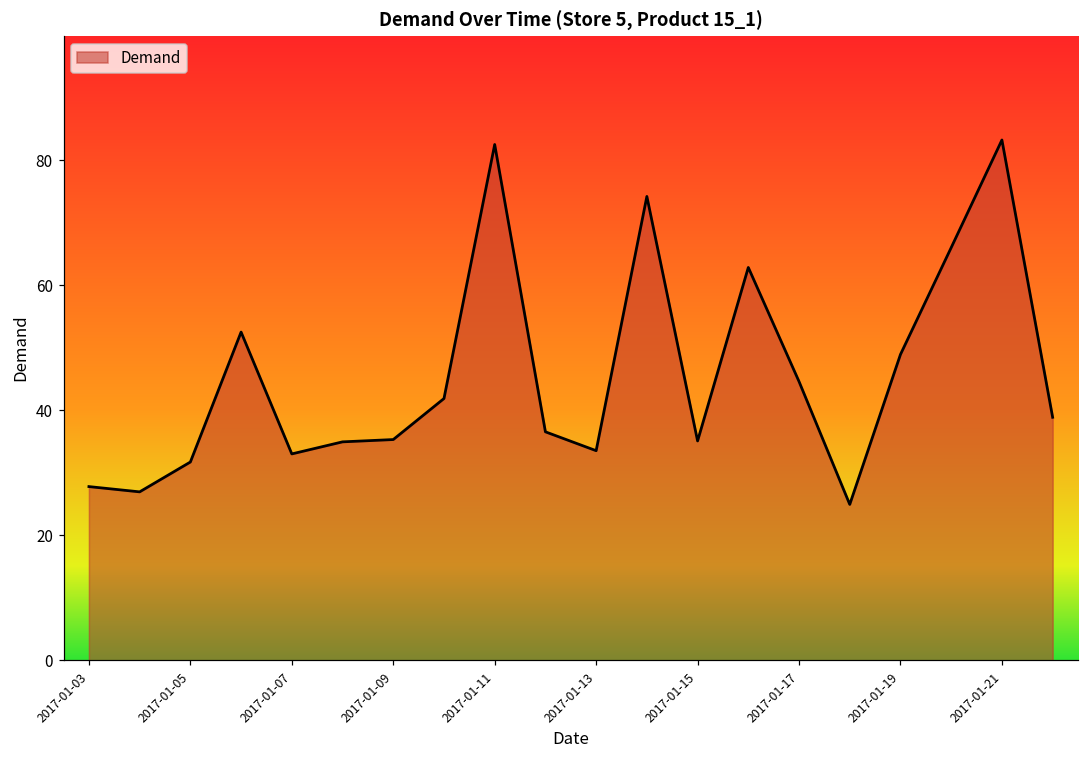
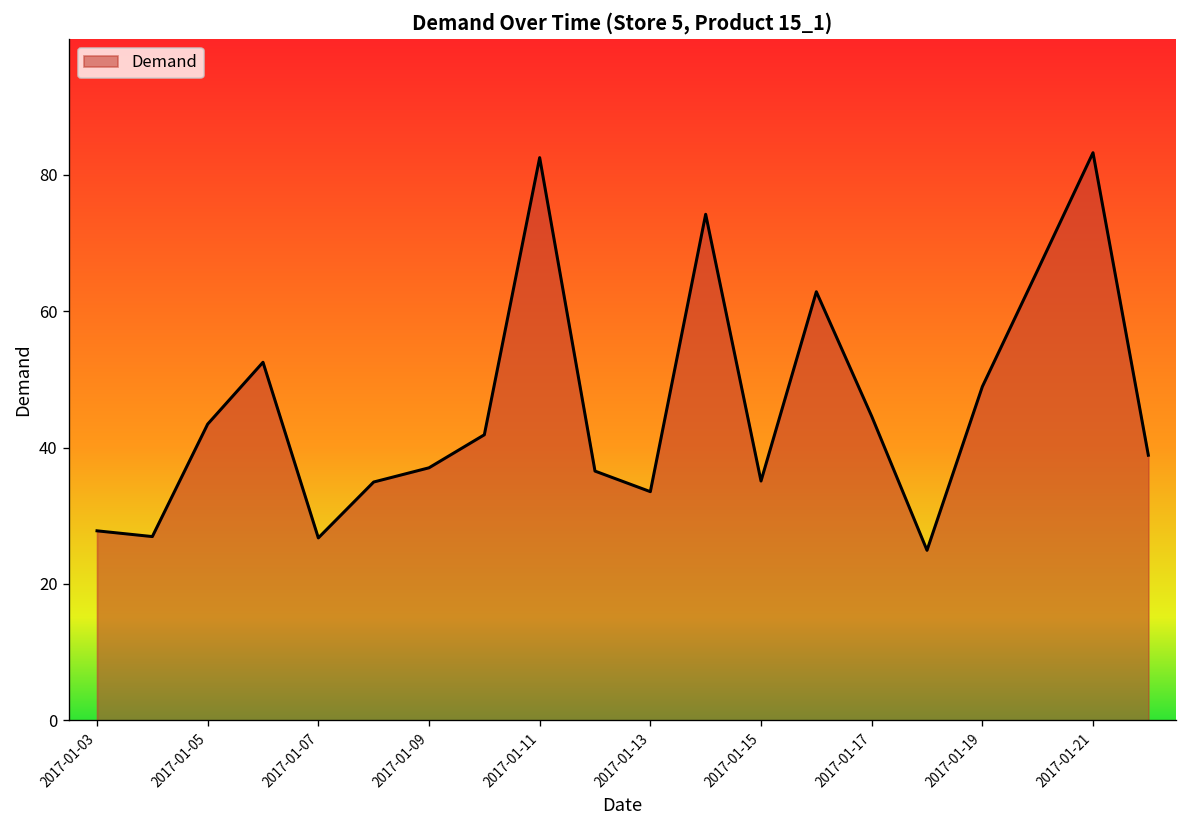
  {
    "2017-01-03": 28,
-   "2017-01-05": 32,
-   "2017-01-07": 33,
-   "2017-01-09": 35,
+   "2017-01-05": 43,
+   "2017-01-07": 27,
+   "2017-01-09": 37,
    "2017-01-11": 82,
    "2017-01-13": 34,
    "2017-01-15": 35,
    "2017-01-17": 45,
    "2017-01-19": 49,
    "2017-01-21": 83
  }
